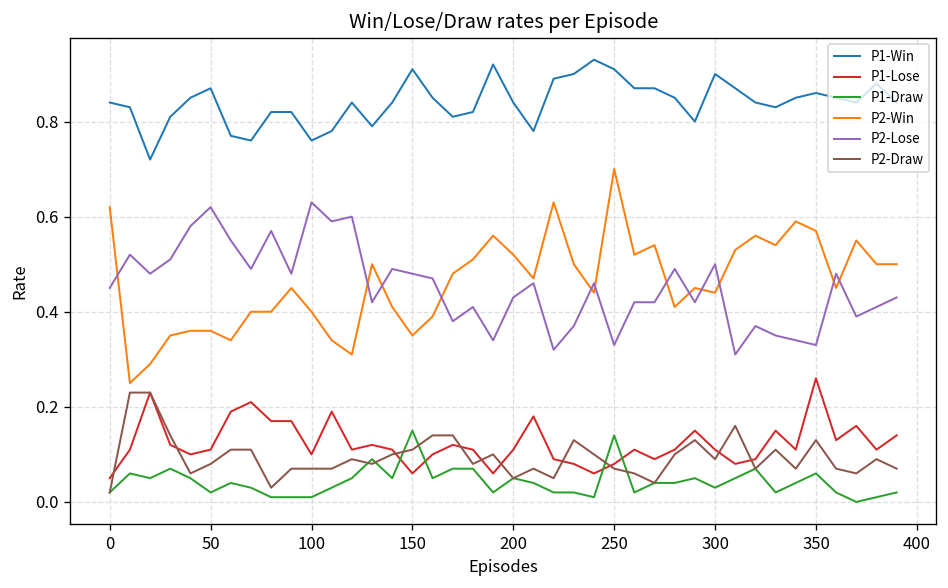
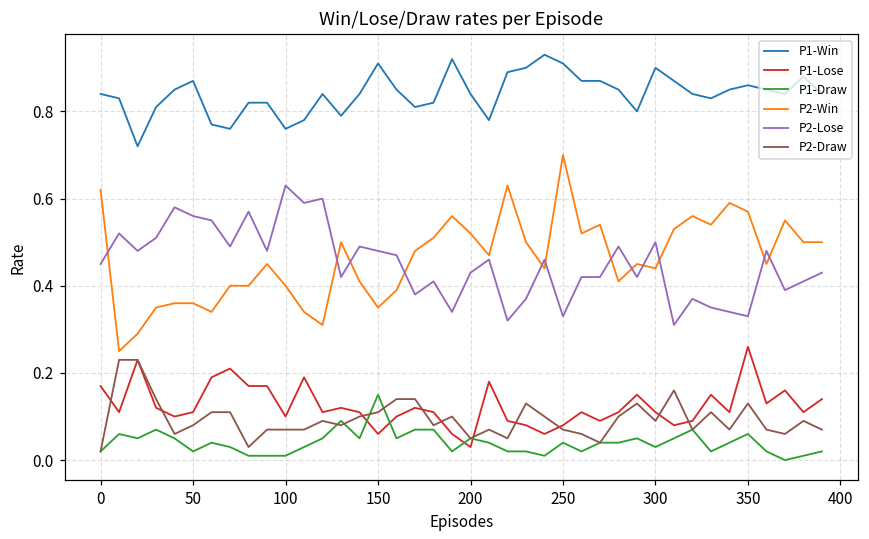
  {
    "P1-Win": {
      "0": 0.84,
      "50": 0.87,
      "100": 0.76,
      "150": 0.91,
      "200": 0.84,
      "250": 0.91,
      "300": 0.90,
      "350": 0.86
    },
    "P1-Lose": {
-     "0": 0.05,
+     "0": 0.17,
      "50": 0.11,
      "100": 0.10,
      "150": 0.06,
-     "200": 0.11,
+     "200": 0.03,
      "250": 0.08,
      "300": 0.11,
      "350": 0.26
    },
    "P1-Draw": {
      "50": 0.02,
      "100": 0.01,
      "150": 0.15,
-     "250": 0.14,
+     "250": 0.04,
      "300": 0.03,
      "350": 0.06
    },
    "P2-Win": {
      "0": 0.62,
      "50": 0.36,
      "100": 0.40,
      "150": 0.35,
      "200": 0.52,
      "250": 0.70,
      "300": 0.44,
      "350": 0.57
    },
    "P2-Lose": {
      "0": 0.45,
-     "50": 0.62,
+     "50": 0.56,
      "100": 0.63,
      "150": 0.48,
      "200": 0.43,
      "250": 0.33,
      "300": 0.50,
      "350": 0.33
    },
    "P2-Draw": {
      "50": 0.08,
      "100": 0.07,
      "150": 0.11,
      "250": 0.07,
      "300": 0.09,
      "350": 0.13
    }
  }
